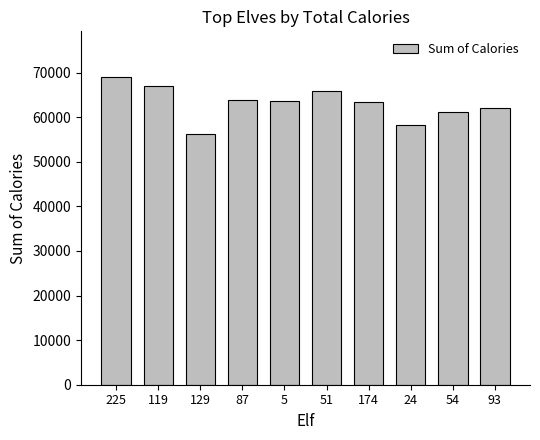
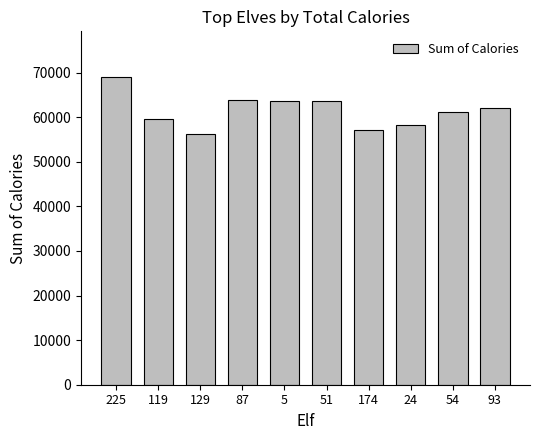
  {
    "225": 69000,
-   "119": 67000,
+   "119": 60000,
    "129": 56000,
    "87": 64000,
    "5": 64000,
-   "51": 66000,
-   "174": 64000,
+   "51": 64000,
+   "174": 57000,
    "24": 58000,
    "54": 61000,
    "93": 62000
  }
